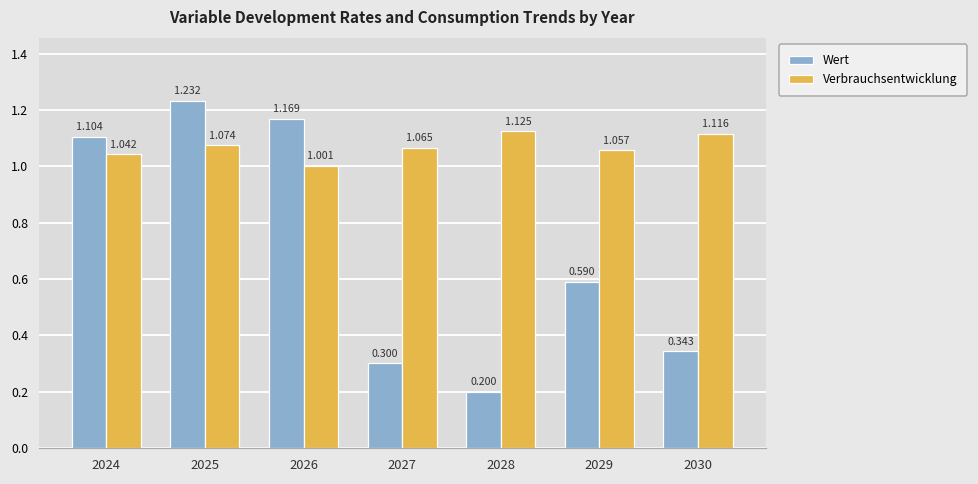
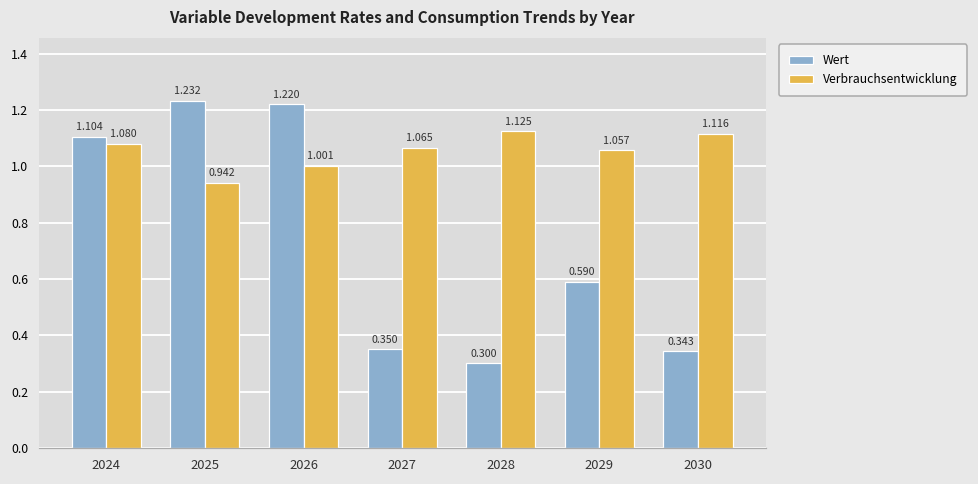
  {
    "Wert": {
      "2024": 1.104,
      "2025": 1.232,
-     "2026": 1.169,
-     "2027": 0.300,
-     "2028": 0.200,
+     "2026": 1.220,
+     "2027": 0.350,
+     "2028": 0.300,
      "2029": 0.590,
      "2030": 0.343
    },
    "Verbrauchsentwicklung": {
-     "2024": 1.042,
-     "2025": 1.074,
+     "2024": 1.080,
+     "2025": 0.942,
      "2026": 1.001,
      "2027": 1.065,
      "2028": 1.125,
      "2029": 1.057,
      "2030": 1.116
    }
  }
